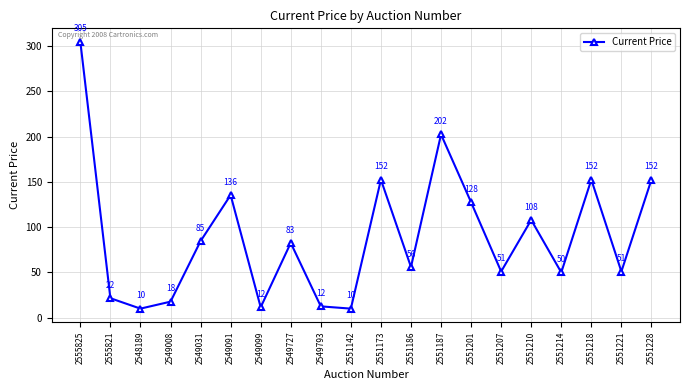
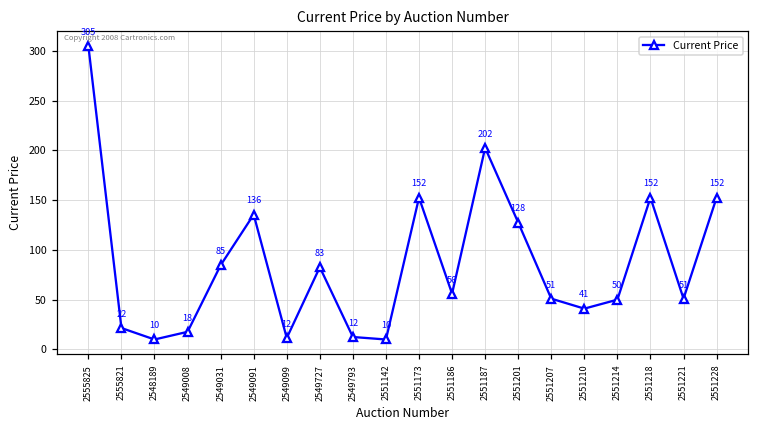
  {
    "2555821": 22,
    "2548189": 10,
    "2549008": 18,
    "2549031": 85,
    "2549091": 136,
    "2549099": 12,
    "2549727": 83,
    "2549793": 12,
    "2551142": 10,
    "2551173": 152,
    "2551186": 56,
    "2551187": 202,
    "2551201": 128,
    "2551207": 51,
-   "2551210": 108,
+   "2551210": 41,
    "2551214": 50,
    "2551218": 152,
    "2551221": 51,
    "2551228": 152
  }
